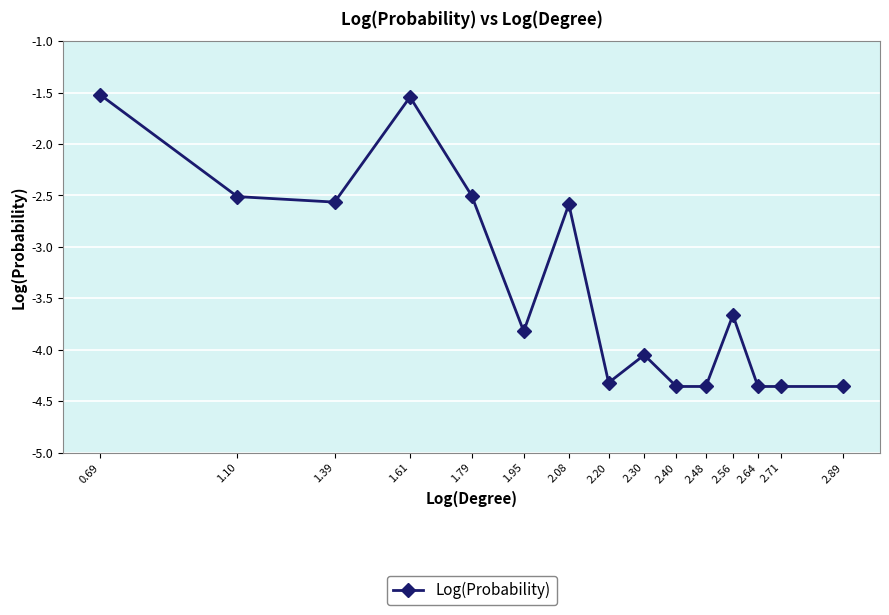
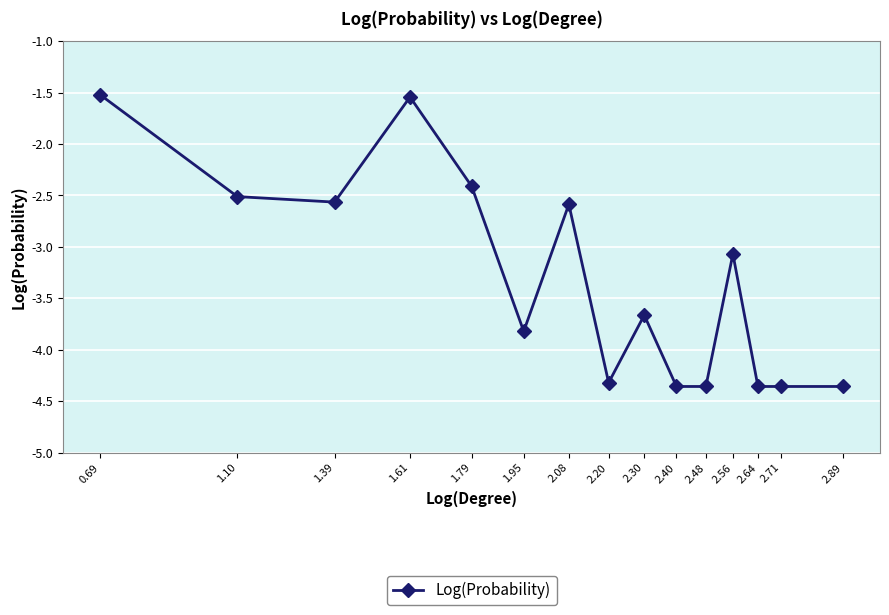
  {
    "0.69": -1.52,
    "1.10": -2.51,
    "1.39": -2.56,
    "1.61": -1.54,
-   "1.79": -2.50,
+   "1.79": -2.41,
    "1.95": -3.82,
    "2.08": -2.59,
    "2.20": -4.32,
-   "2.30": -4.05,
+   "2.30": -3.66,
    "2.40": -4.36,
    "2.48": -4.36,
-   "2.56": -3.66,
+   "2.56": -3.07,
    "2.64": -4.36,
    "2.71": -4.36,
    "2.89": -4.36
  }
